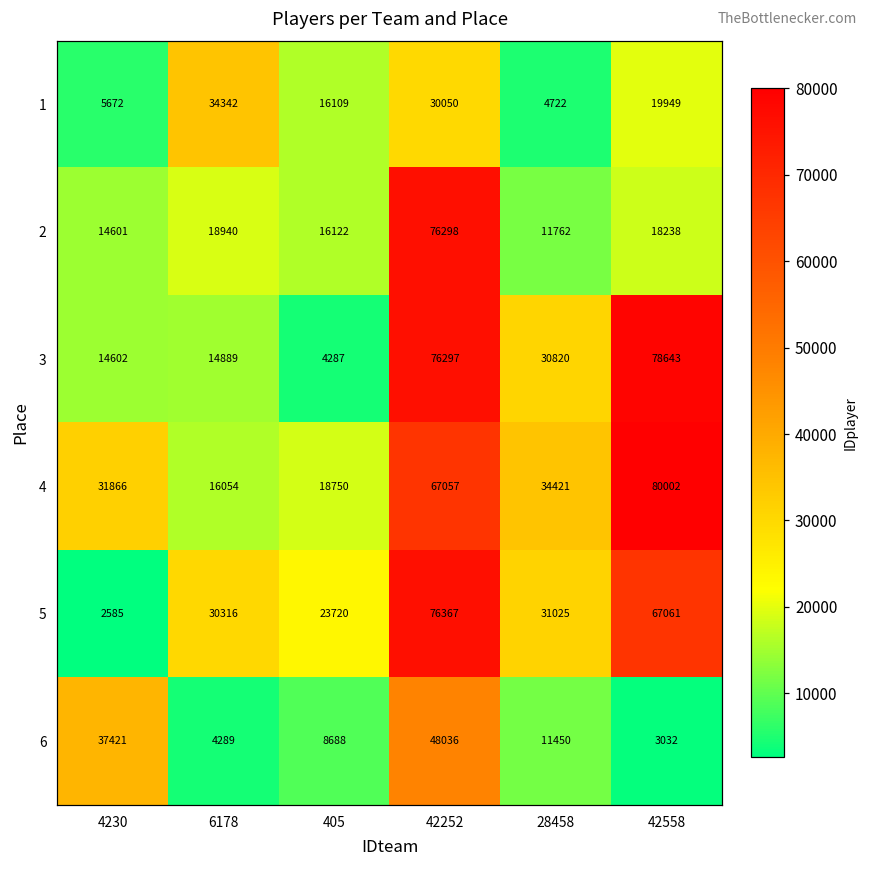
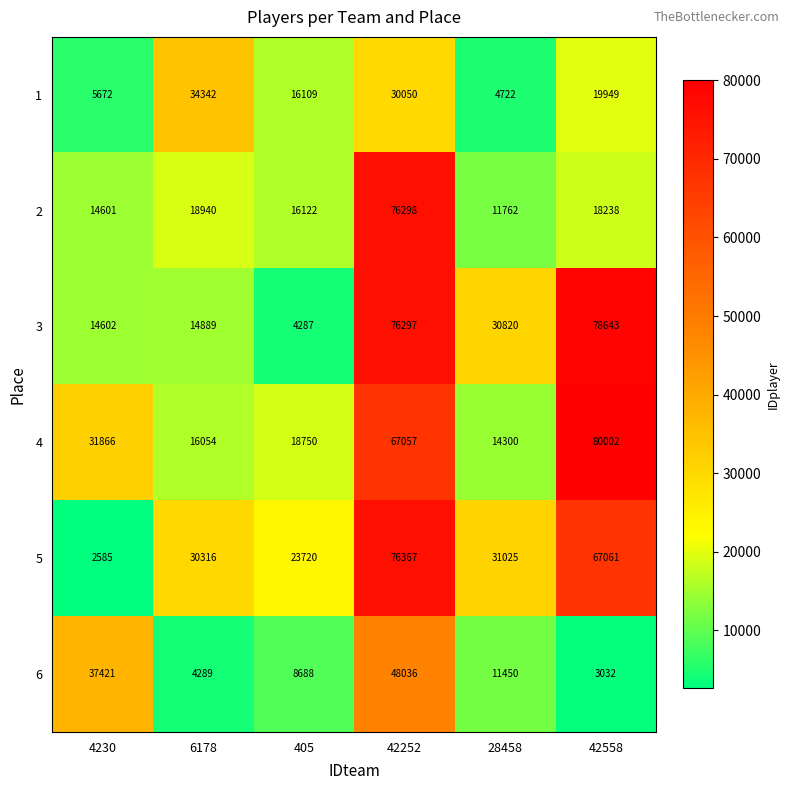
  {
    "1": {
      "4230": 5672,
      "6178": 34342,
      "405": 16109,
      "42252": 30050,
      "28458": 4722,
      "42558": 19949
    },
    "2": {
      "4230": 14601,
      "6178": 18940,
      "405": 16122,
      "42252": 76298,
      "28458": 11762,
      "42558": 18238
    },
    "3": {
      "4230": 14602,
      "6178": 14889,
      "405": 4287,
      "42252": 76297,
      "28458": 30820,
      "42558": 78643
    },
    "4": {
      "4230": 31866,
      "6178": 16054,
      "405": 18750,
      "42252": 67057,
-     "28458": 34421,
+     "28458": 14300,
      "42558": 80002
    },
    "5": {
      "4230": 2585,
      "6178": 30316,
      "405": 23720,
      "42252": 76367,
      "28458": 31025,
      "42558": 67061
    },
    "6": {
      "4230": 37421,
      "6178": 4289,
      "405": 8688,
      "42252": 48036,
      "28458": 11450,
      "42558": 3032
    }
  }
